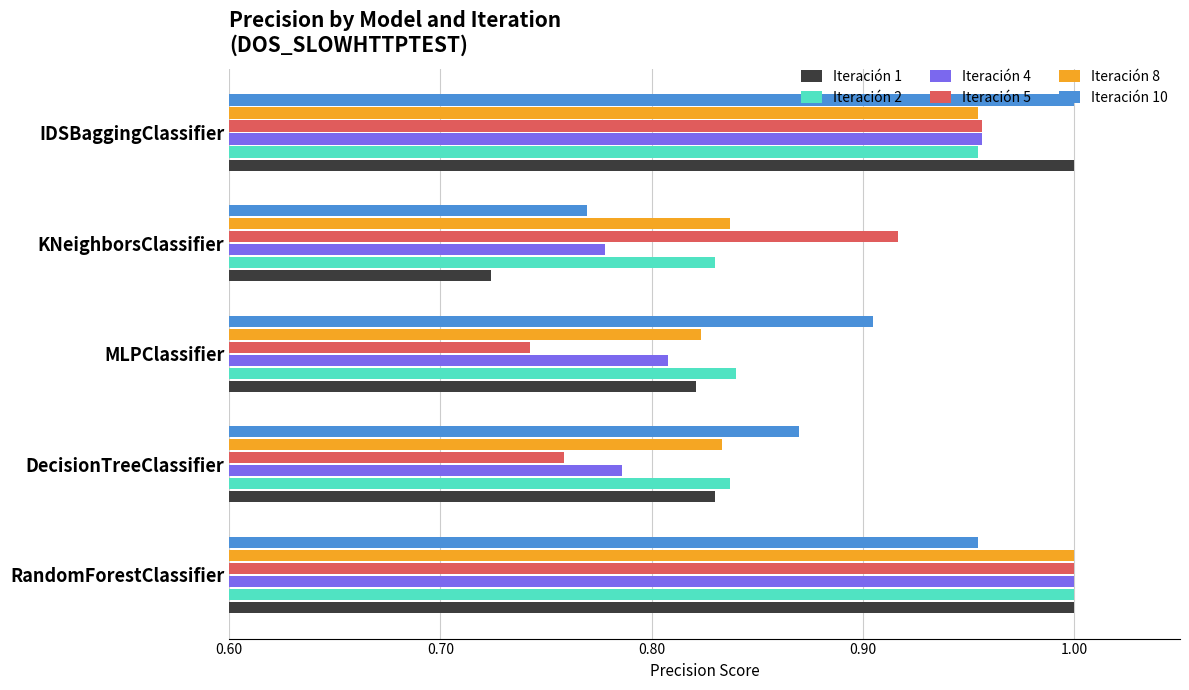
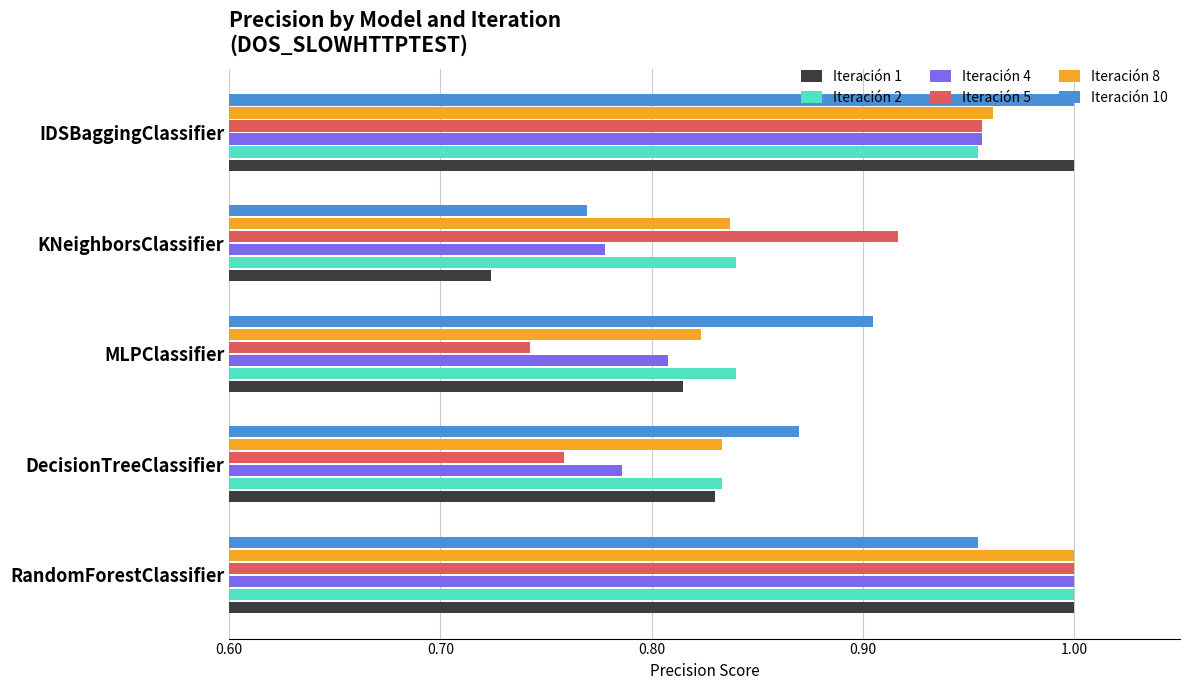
  {
    "Iteración 1": {
      "IDSBaggingClassifier": 1.000,
      "KNeighborsClassifier": 0.724,
-     "MLPClassifier": 0.821,
+     "MLPClassifier": 0.815,
      "DecisionTreeClassifier": 0.830,
      "RandomForestClassifier": 1.000
    },
    "Iteración 2": {
      "IDSBaggingClassifier": 0.955,
-     "KNeighborsClassifier": 0.83,
+     "KNeighborsClassifier": 0.84,
      "MLPClassifier": 0.840,
-     "DecisionTreeClassifier": 0.837,
+     "DecisionTreeClassifier": 0.833,
      "RandomForestClassifier": 1.000
    },
    "Iteración 4": {
      "IDSBaggingClassifier": 0.957,
      "KNeighborsClassifier": 0.778,
      "MLPClassifier": 0.808,
      "DecisionTreeClassifier": 0.786,
      "RandomForestClassifier": 1.000
    },
    "Iteración 5": {
      "IDSBaggingClassifier": 0.957,
      "KNeighborsClassifier": 0.917,
      "MLPClassifier": 0.742,
      "DecisionTreeClassifier": 0.759,
      "RandomForestClassifier": 1.000
    },
    "Iteración 8": {
-     "IDSBaggingClassifier": 0.955,
+     "IDSBaggingClassifier": 0.962,
      "KNeighborsClassifier": 0.837,
      "MLPClassifier": 0.823,
      "DecisionTreeClassifier": 0.833,
      "RandomForestClassifier": 1.000
    },
    "Iteración 10": {
      "IDSBaggingClassifier": 1.000,
      "KNeighborsClassifier": 0.769,
      "MLPClassifier": 0.905,
      "DecisionTreeClassifier": 0.870,
      "RandomForestClassifier": 0.955
    }
  }
